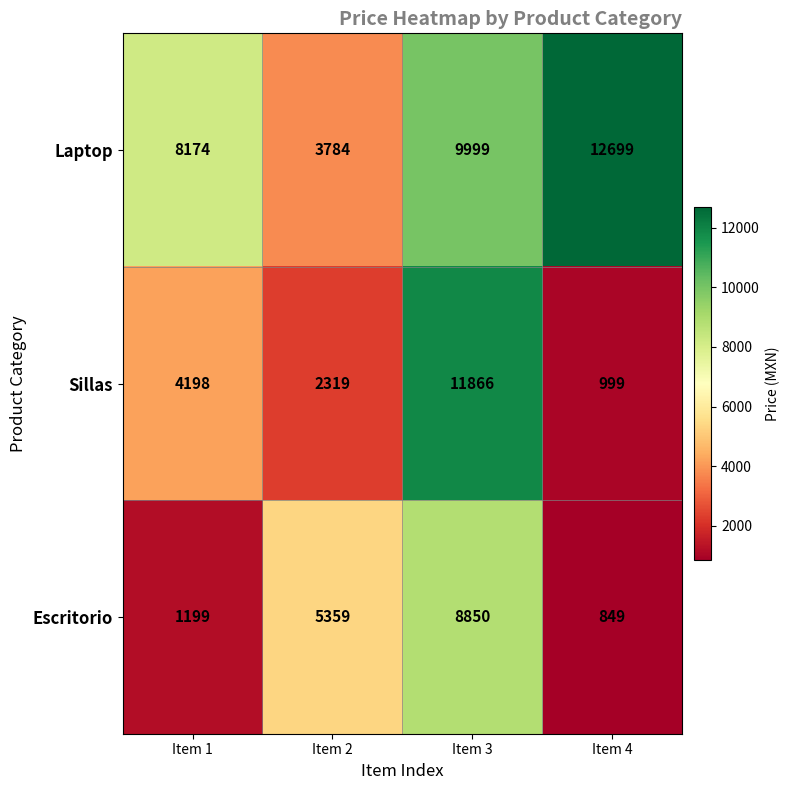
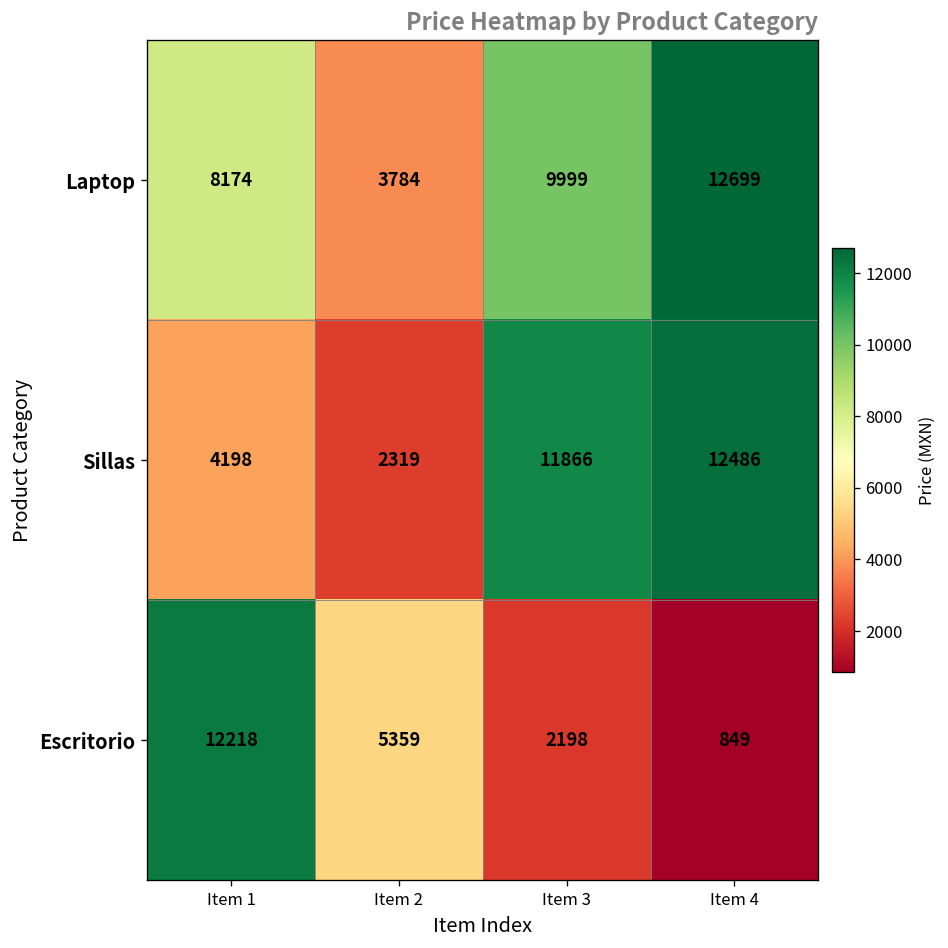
  {
    "Laptop": {
      "Item 1": 8174,
      "Item 2": 3784,
      "Item 3": 9999,
      "Item 4": 12699
    },
    "Sillas": {
      "Item 1": 4198,
      "Item 2": 2319,
      "Item 3": 11866,
-     "Item 4": 999
+     "Item 4": 12486
    },
    "Escritorio": {
-     "Item 1": 1199,
+     "Item 1": 12218,
      "Item 2": 5359,
-     "Item 3": 8850,
+     "Item 3": 2198,
      "Item 4": 849
    }
  }
